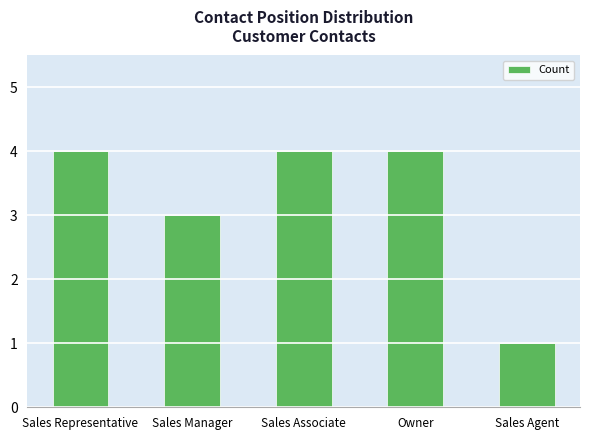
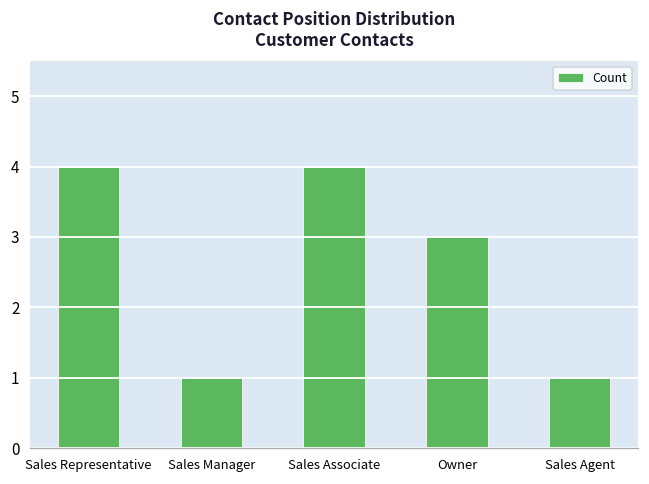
  {
    "Sales Representative": 4,
-   "Sales Manager": 3,
+   "Sales Manager": 1,
    "Sales Associate": 4,
-   "Owner": 4,
+   "Owner": 3,
    "Sales Agent": 1
  }
